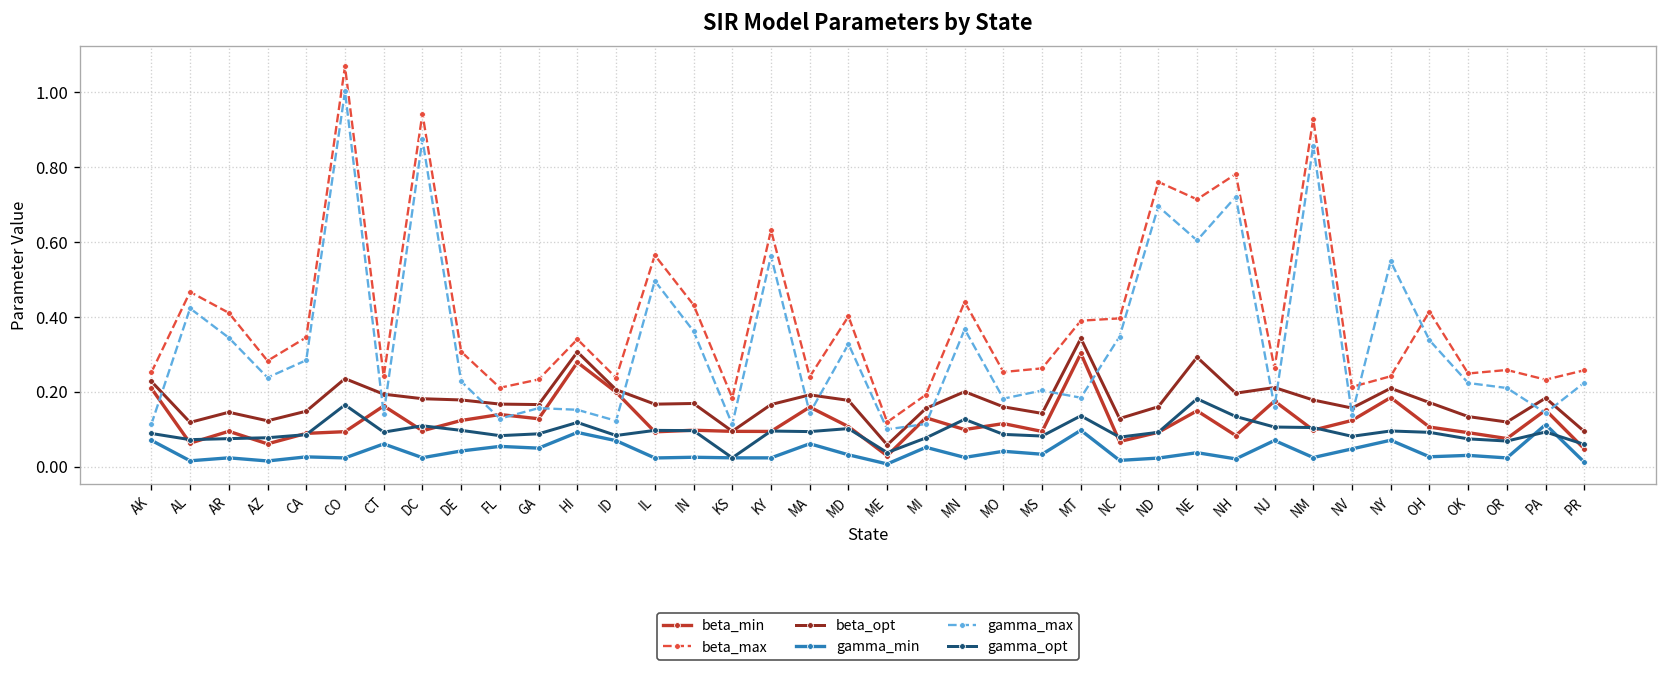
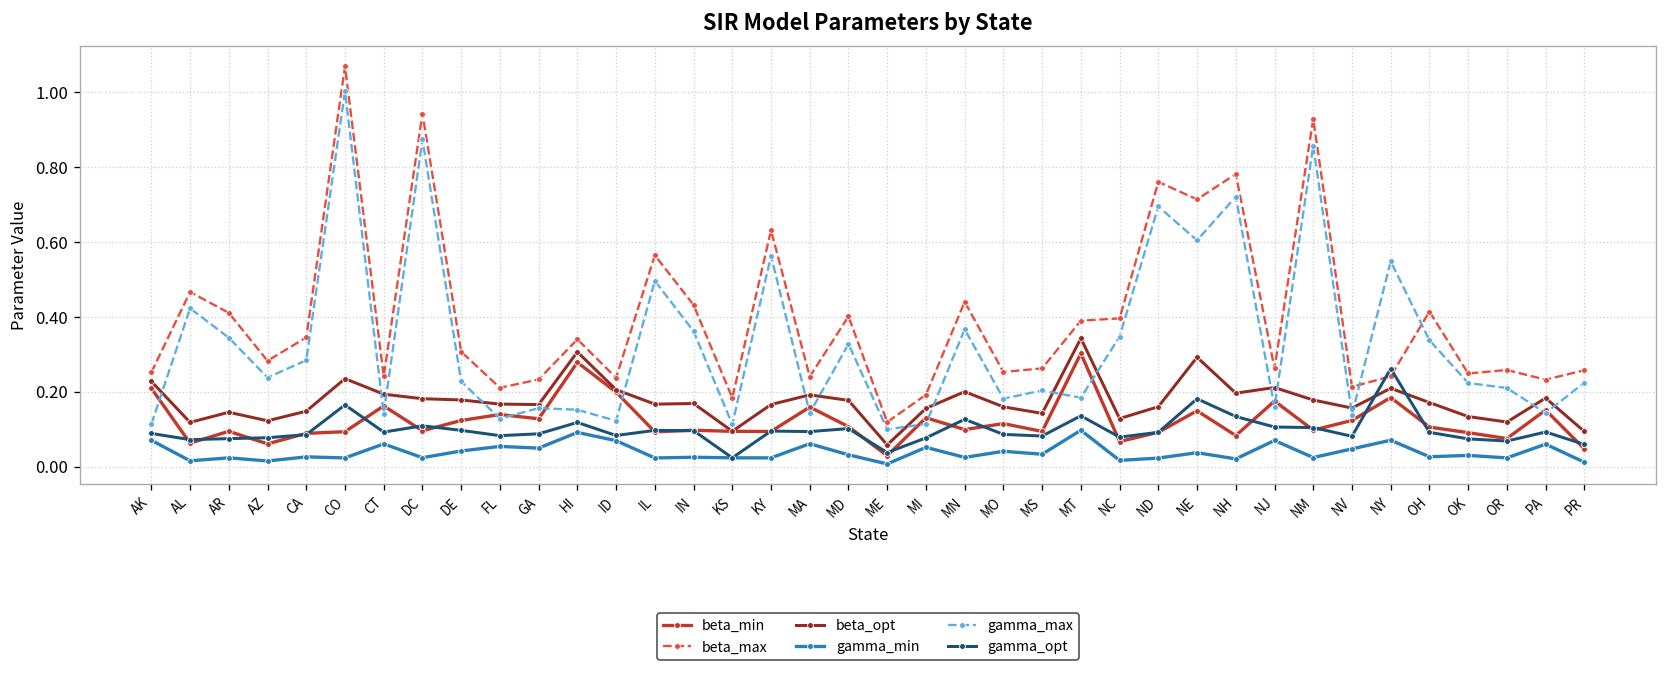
  {
    "gamma_min": {
      "AK": 0.07,
      "AL": 0.02,
      "AR": 0.02,
      "AZ": 0.02,
      "CA": 0.03,
      "CO": 0.02,
      "CT": 0.06,
      "DC": 0.02,
      "DE": 0.04,
      "FL": 0.05,
      "GA": 0.05,
      "HI": 0.09,
      "ID": 0.07,
      "IL": 0.02,
      "IN": 0.03,
      "KY": 0.02,
      "MA": 0.06,
      "MD": 0.03,
      "ME": 0.01,
      "MI": 0.05,
      "MN": 0.02,
      "MO": 0.04,
      "MS": 0.03,
      "MT": 0.10,
      "NC": 0.02,
      "ND": 0.02,
      "NE": 0.04,
      "NH": 0.02,
      "NJ": 0.07,
      "NM": 0.02,
      "NV": 0.05,
      "NY": 0.07,
      "OH": 0.03,
      "OK": 0.03,
      "OR": 0.02,
-     "PA": 0.11,
+     "PA": 0.06,
      "PR": 0.01
    },
    "gamma_max": {
      "AK": 0.11,
      "AL": 0.42,
      "AR": 0.34,
      "AZ": 0.24,
      "CA": 0.28,
      "CO": 1.00,
      "CT": 0.14,
      "DC": 0.87,
      "DE": 0.23,
      "FL": 0.13,
      "GA": 0.16,
      "HI": 0.15,
      "ID": 0.12,
      "IL": 0.50,
      "IN": 0.36,
      "KS": 0.11,
      "KY": 0.56,
      "MA": 0.14,
      "MD": 0.33,
      "ME": 0.10,
      "MI": 0.11,
      "MN": 0.37,
      "MO": 0.18,
      "MS": 0.20,
      "MT": 0.18,
      "NC": 0.35,
      "ND": 0.69,
      "NE": 0.60,
      "NH": 0.72,
      "NJ": 0.16,
      "NM": 0.86,
      "NV": 0.14,
      "NY": 0.55,
      "OH": 0.34,
      "OK": 0.22,
      "OR": 0.21,
      "PR": 0.22
    },
    "gamma_opt": {
      "AK": 0.09,
      "AL": 0.07,
      "AR": 0.07,
      "AZ": 0.08,
      "CO": 0.16,
      "CT": 0.09,
      "DC": 0.11,
      "DE": 0.10,
      "FL": 0.08,
      "GA": 0.09,
      "HI": 0.12,
      "ID": 0.08,
      "MA": 0.09,
      "ME": 0.04,
      "MI": 0.08,
      "MN": 0.13,
      "MO": 0.09,
      "MS": 0.08,
      "MT": 0.14,
      "NC": 0.08,
      "NE": 0.18,
      "NH": 0.13,
      "NJ": 0.11,
      "NV": 0.08,
-     "NY": 0.10,
+     "NY": 0.26,
      "OH": 0.09,
      "OK": 0.07,
      "PA": 0.09,
      "PR": 0.06
    }
  }
